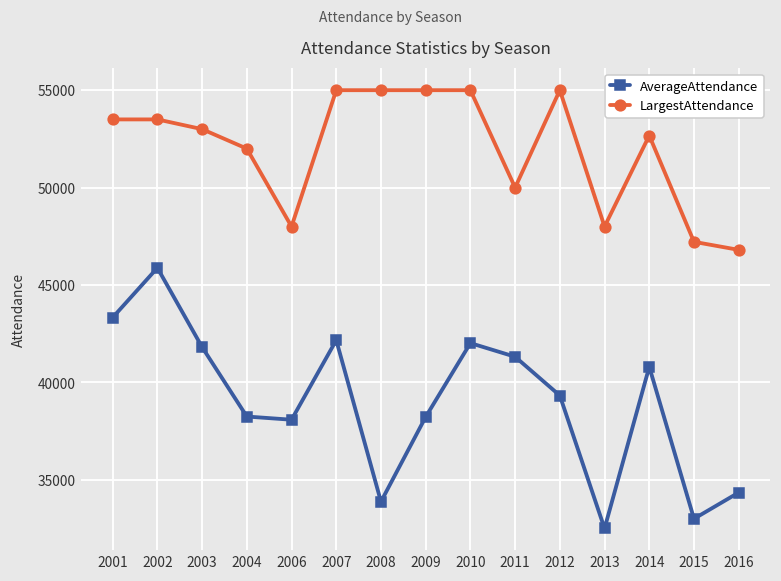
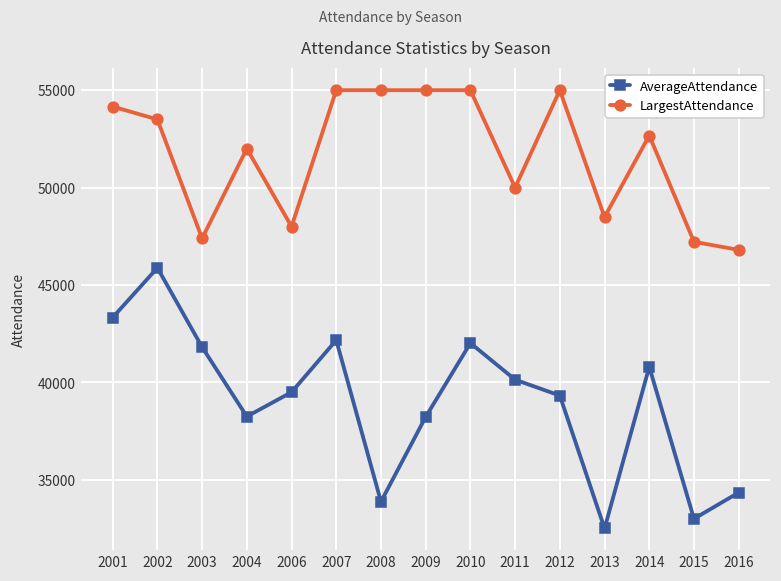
  {
    "AverageAttendance": {
      "2001": 43300,
      "2002": 45900,
      "2003": 41800,
      "2004": 38300,
-     "2006": 38100,
+     "2006": 39500,
      "2007": 42200,
      "2008": 33900,
      "2009": 38200,
      "2010": 42000,
-     "2011": 41300,
+     "2011": 40100,
      "2012": 39300,
      "2013": 32500,
      "2014": 40800,
      "2015": 33000,
      "2016": 34300
    },
    "LargestAttendance": {
-     "2001": 53500,
+     "2001": 54200,
      "2002": 53500,
-     "2003": 53000,
+     "2003": 47400,
      "2004": 52000,
      "2006": 48000,
      "2007": 55000,
      "2008": 55000,
      "2009": 55000,
      "2010": 55000,
      "2011": 50000,
      "2012": 55000,
-     "2013": 48000,
+     "2013": 48500,
      "2014": 52700,
      "2015": 47200,
      "2016": 46800
    }
  }
